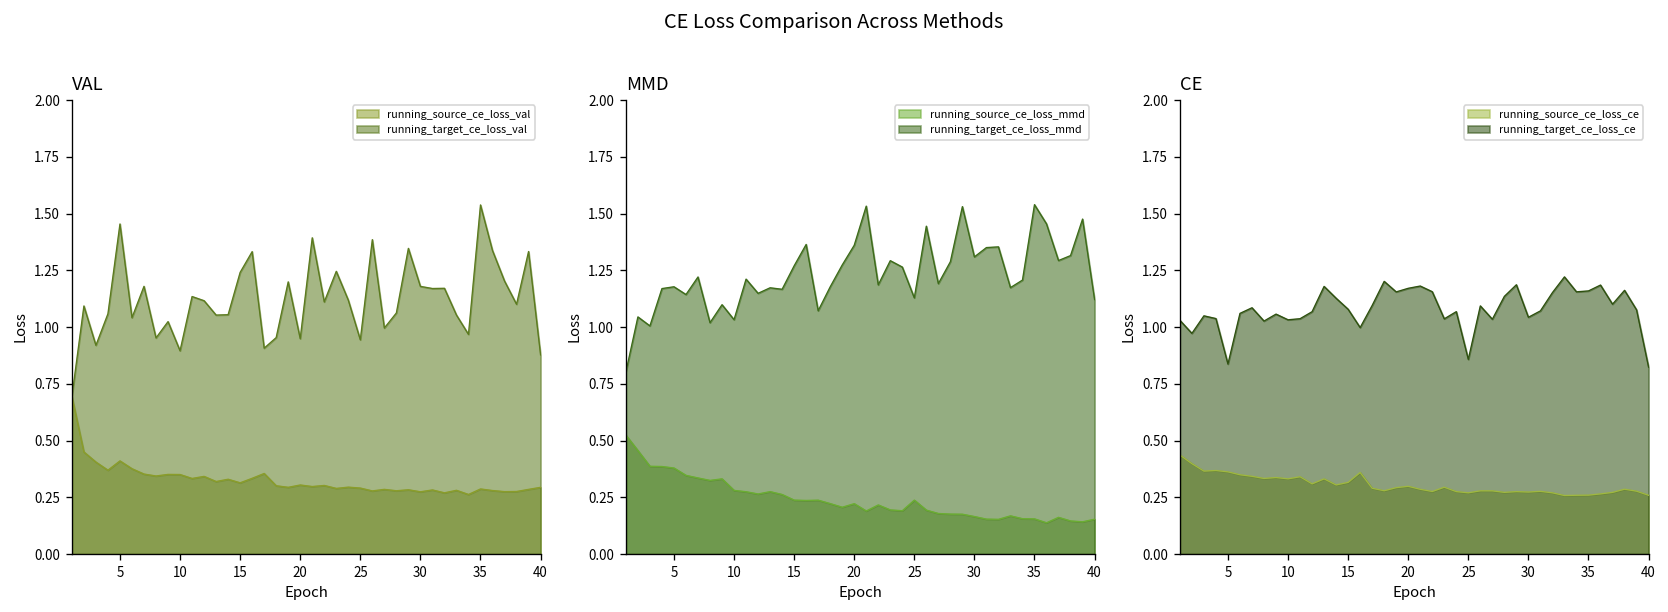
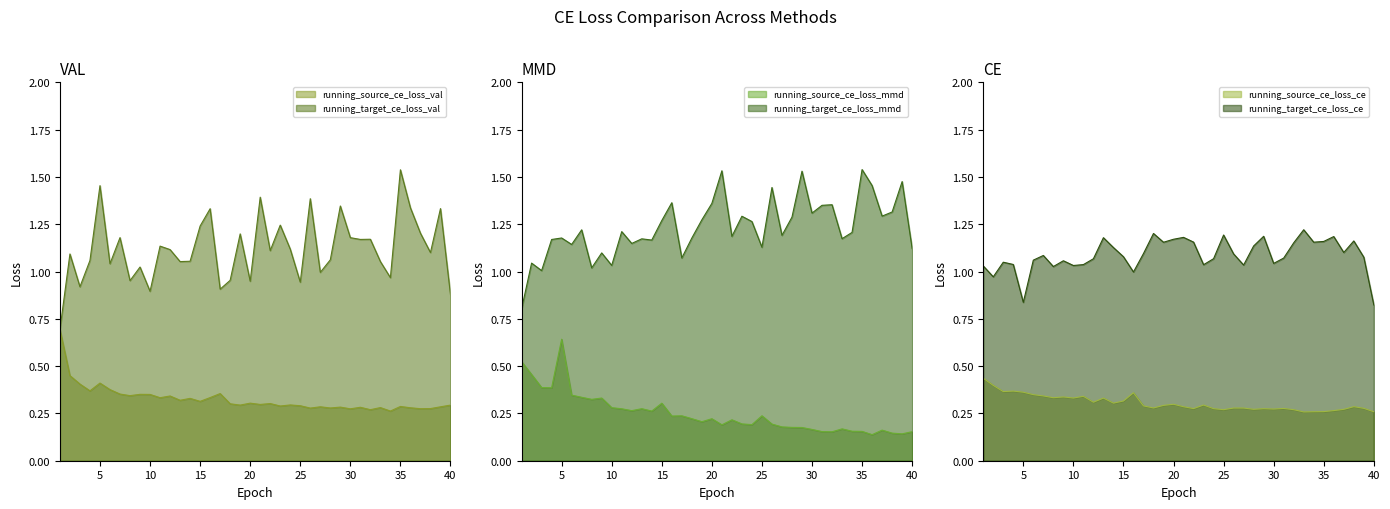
  {
    "MMD": {
      "running_source_ce_loss_mmd": {
-       "5": 0.38,
+       "5": 0.64,
        "10": 0.28,
-       "15": 0.24,
+       "15": 0.30,
        "20": 0.22,
        "25": 0.24,
        "30": 0.17,
        "35": 0.16,
        "40": 0.15
      },
      "running_target_ce_loss_mmd": {
        "5": 1.18,
        "10": 1.03,
        "15": 1.27,
        "20": 1.36,
        "25": 1.13,
        "30": 1.31,
        "35": 1.54,
        "40": 1.12
      }
    },
    "CE": {
      "running_source_ce_loss_ce": {
        "5": 0.36,
        "10": 0.33,
        "15": 0.32,
        "20": 0.30,
        "25": 0.27,
        "30": 0.27,
        "35": 0.26,
        "40": 0.26
      },
      "running_target_ce_loss_ce": {
        "5": 0.84,
        "10": 1.03,
        "15": 1.08,
        "20": 1.17,
-       "25": 0.86,
+       "25": 1.19,
        "30": 1.04,
        "35": 1.16,
        "40": 0.82
      }
    }
  }
